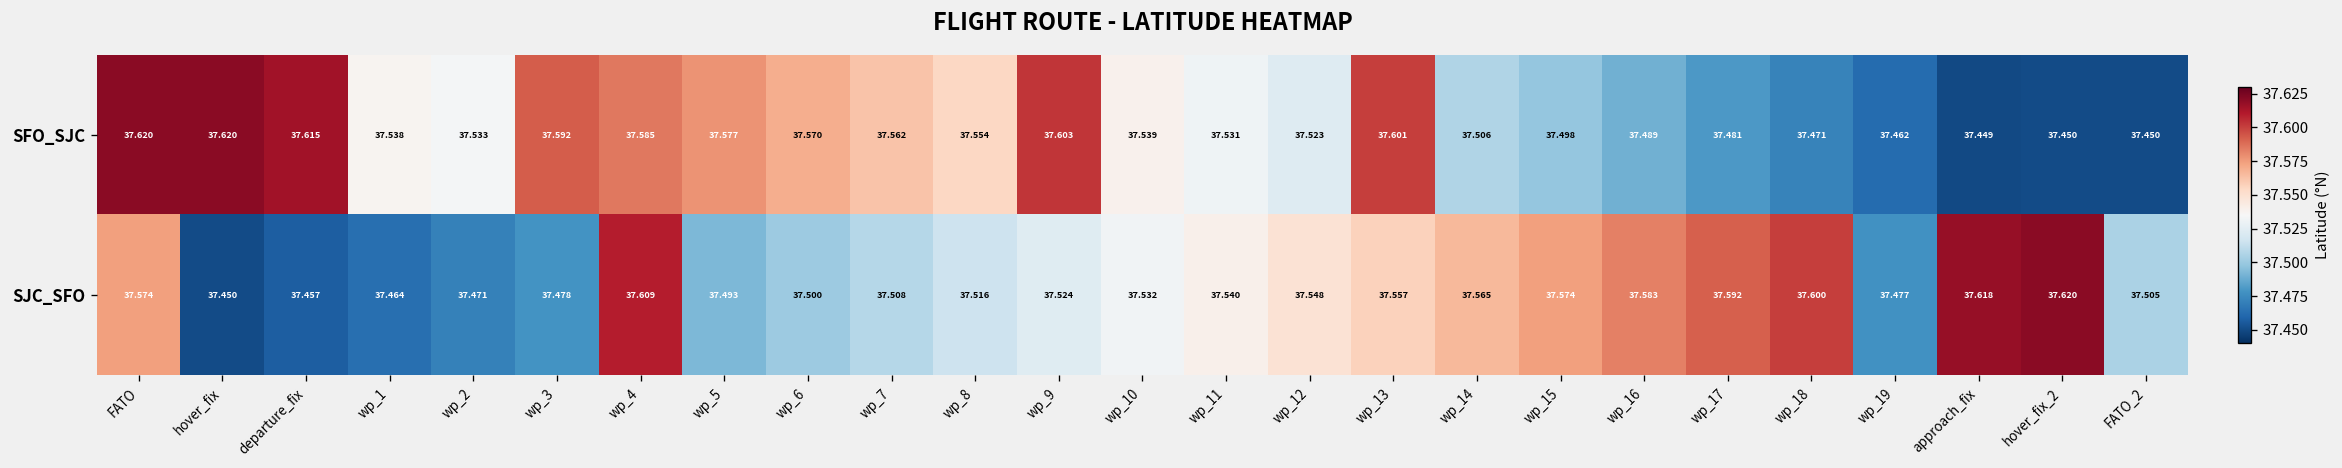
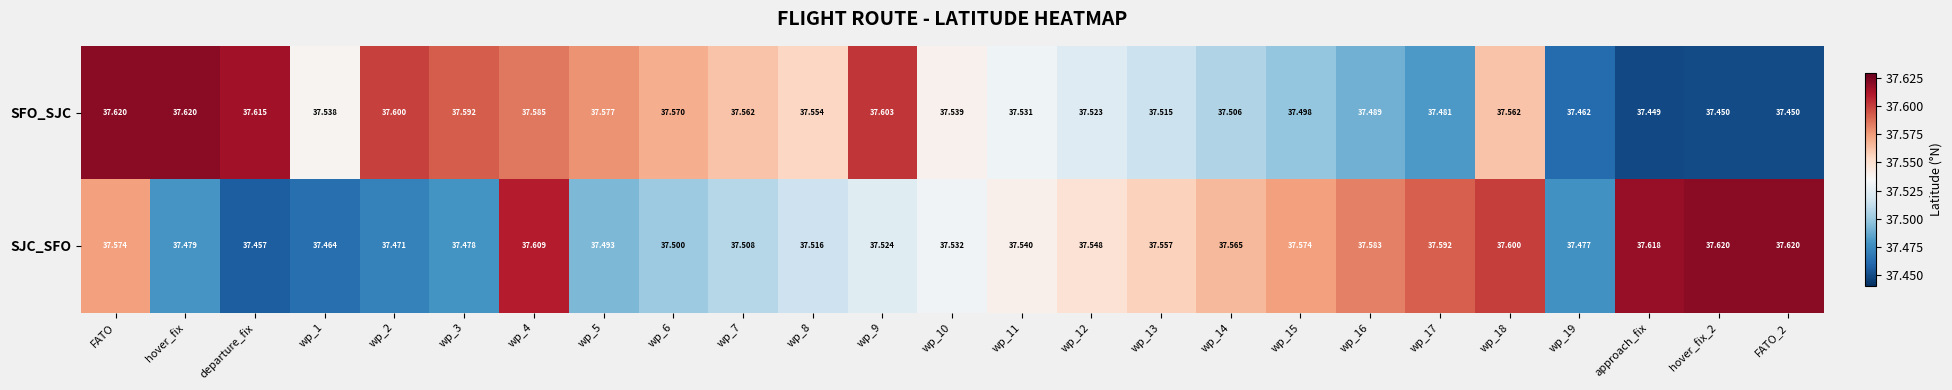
  {
    "SFO_SJC": {
      "FATO": 37.620,
      "hover_fix": 37.620,
      "departure_fix": 37.615,
      "wp_1": 37.538,
-     "wp_2": 37.533,
+     "wp_2": 37.600,
      "wp_3": 37.592,
      "wp_4": 37.585,
      "wp_5": 37.577,
      "wp_6": 37.570,
      "wp_7": 37.562,
      "wp_8": 37.554,
      "wp_9": 37.603,
      "wp_10": 37.539,
      "wp_11": 37.531,
      "wp_12": 37.523,
-     "wp_13": 37.601,
+     "wp_13": 37.515,
      "wp_14": 37.506,
      "wp_15": 37.498,
      "wp_16": 37.489,
      "wp_17": 37.481,
-     "wp_18": 37.471,
+     "wp_18": 37.562,
      "wp_19": 37.462,
      "approach_fix": 37.449,
      "hover_fix_2": 37.450,
      "FATO_2": 37.450
    },
    "SJC_SFO": {
      "FATO": 37.574,
-     "hover_fix": 37.450,
+     "hover_fix": 37.479,
      "departure_fix": 37.457,
      "wp_1": 37.464,
      "wp_2": 37.471,
      "wp_3": 37.478,
      "wp_4": 37.609,
      "wp_5": 37.493,
      "wp_6": 37.500,
      "wp_7": 37.508,
      "wp_8": 37.516,
      "wp_9": 37.524,
      "wp_10": 37.532,
      "wp_11": 37.540,
      "wp_12": 37.548,
      "wp_13": 37.557,
      "wp_14": 37.565,
      "wp_15": 37.574,
      "wp_16": 37.583,
      "wp_17": 37.592,
      "wp_18": 37.600,
      "wp_19": 37.477,
      "approach_fix": 37.618,
      "hover_fix_2": 37.620,
-     "FATO_2": 37.505
+     "FATO_2": 37.620
    }
  }
